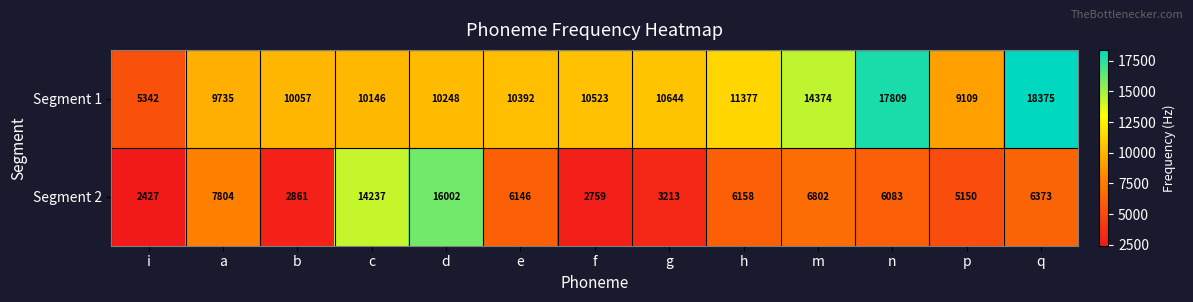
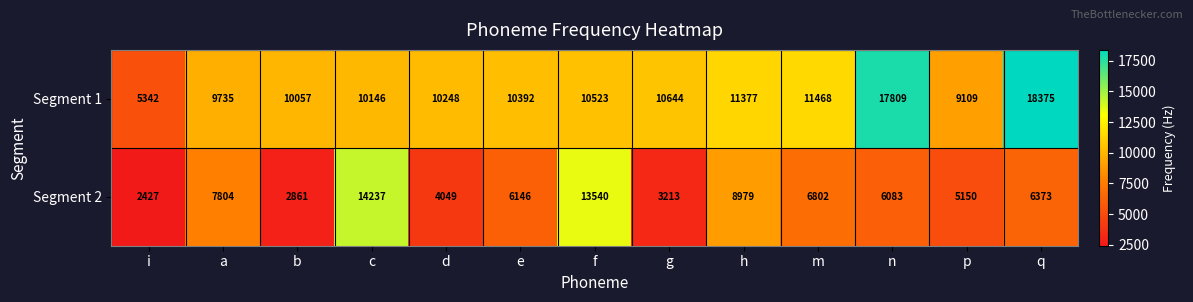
  {
    "Segment 1": {
      "i": 5342,
      "a": 9735,
      "b": 10057,
      "c": 10146,
      "d": 10248,
      "e": 10392,
      "f": 10523,
      "g": 10644,
      "h": 11377,
-     "m": 14374,
+     "m": 11468,
      "n": 17809,
      "p": 9109,
      "q": 18375
    },
    "Segment 2": {
      "i": 2427,
      "a": 7804,
      "b": 2861,
      "c": 14237,
-     "d": 16002,
+     "d": 4049,
      "e": 6146,
-     "f": 2759,
+     "f": 13540,
      "g": 3213,
-     "h": 6158,
+     "h": 8979,
      "m": 6802,
      "n": 6083,
      "p": 5150,
      "q": 6373
    }
  }
